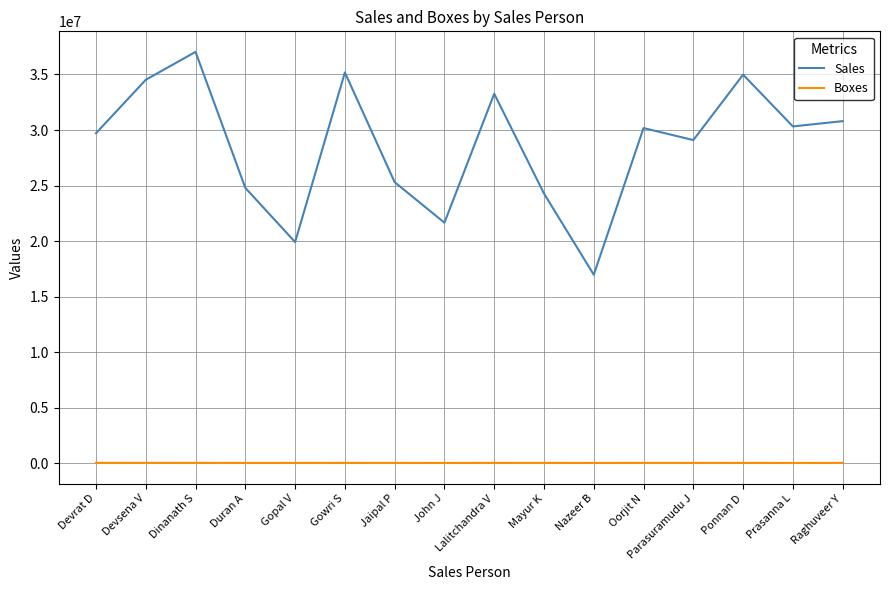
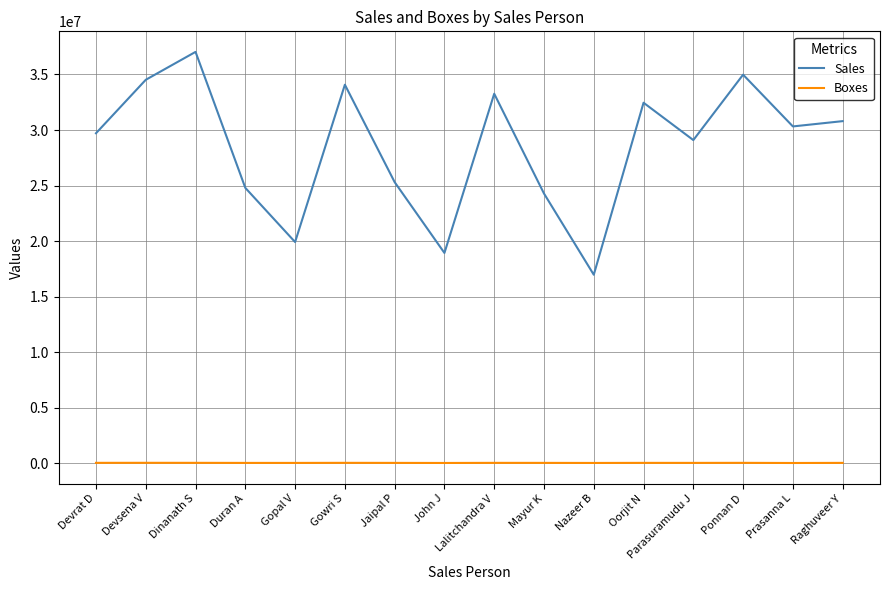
  {
    "Sales": {
      "Devrat D": 29700000,
      "Devsena V": 34500000,
      "Dinanath S": 37000000,
      "Duran A": 24800000,
      "Gopal V": 19900000,
-     "Gowri S": 35200000,
+     "Gowri S": 34100000,
      "Jaipal P": 25300000,
-     "John J": 21700000,
+     "John J": 18900000,
      "Lalitchandra V": 33300000,
      "Mayur K": 24300000,
      "Nazeer B": 17000000,
-     "Oorjit N": 30200000,
+     "Oorjit N": 32500000,
      "Parasuramudu J": 29100000,
      "Ponnan D": 35000000,
      "Prasanna L": 30300000,
      "Raghuveer Y": 30800000
    },
    "Boxes": {
      "Devrat D": 0,
      "Devsena V": 0,
      "Dinanath S": 0,
      "Duran A": 0,
      "Gopal V": 0,
      "Gowri S": 0,
      "Jaipal P": 0,
      "John J": 0,
      "Lalitchandra V": 0,
      "Mayur K": 0,
      "Nazeer B": 0,
      "Oorjit N": 0,
      "Parasuramudu J": 0,
      "Ponnan D": 0,
      "Prasanna L": 0,
      "Raghuveer Y": 0
    }
  }
